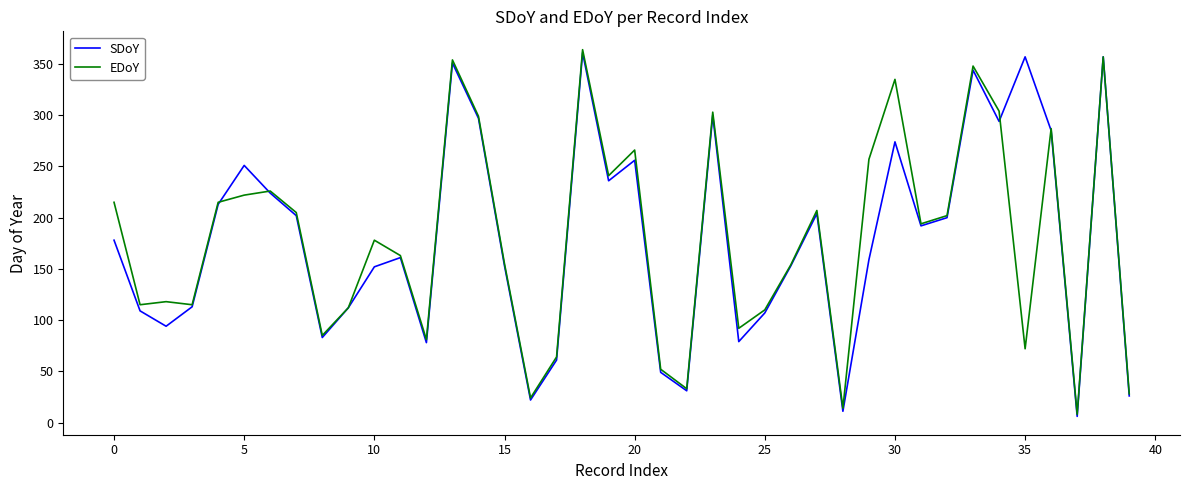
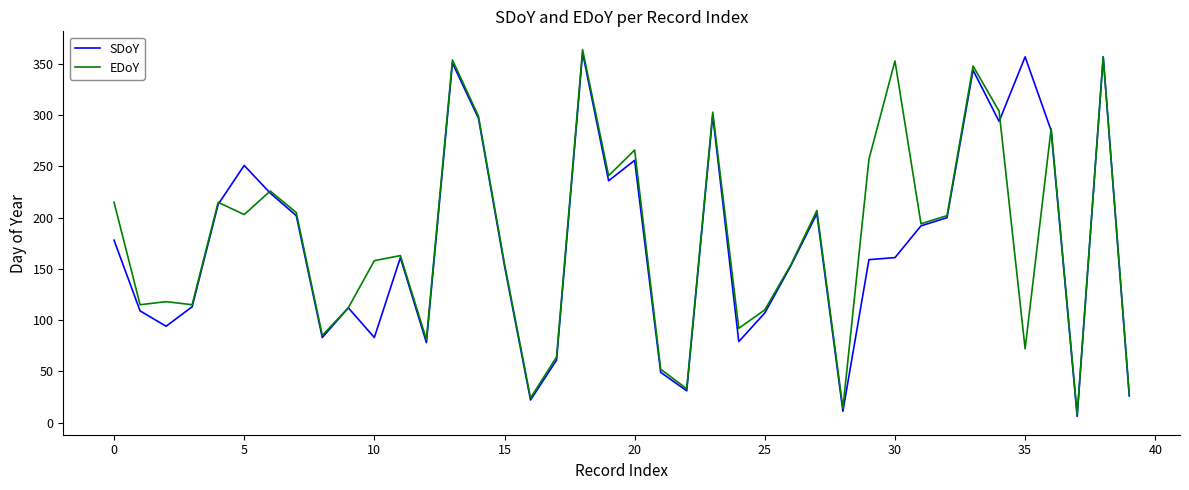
  {
    "SDoY": {
      "0": 178,
      "5": 251,
-     "10": 152,
+     "10": 83,
      "20": 256,
      "25": 107,
-     "30": 274,
+     "30": 161,
      "35": 357
    },
    "EDoY": {
      "0": 215,
-     "5": 222,
-     "10": 178,
+     "5": 203,
+     "10": 158,
      "20": 266,
      "25": 110,
-     "30": 335,
+     "30": 353,
      "35": 72
    }
  }
